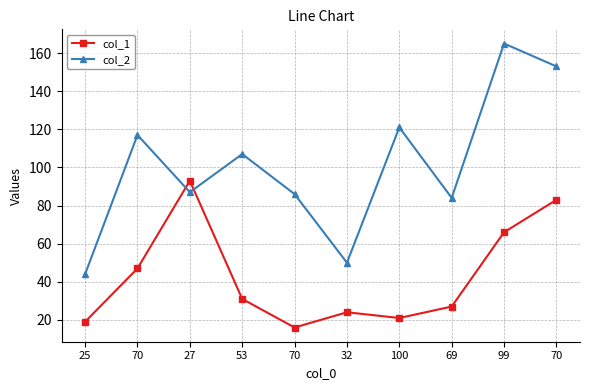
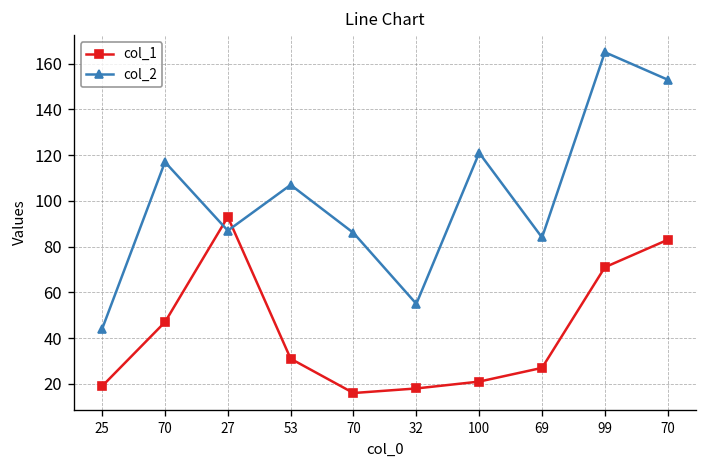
  {
    "col_1": {
      "25": 19,
      "27": 93,
      "53": 31,
-     "32": 24,
+     "32": 18,
      "100": 21,
      "69": 27,
-     "99": 66
+     "99": 71
    },
    "col_2": {
      "25": 44,
      "27": 87,
      "53": 107,
-     "32": 50,
+     "32": 55,
      "100": 121,
      "69": 84,
      "99": 165
    }
  }
